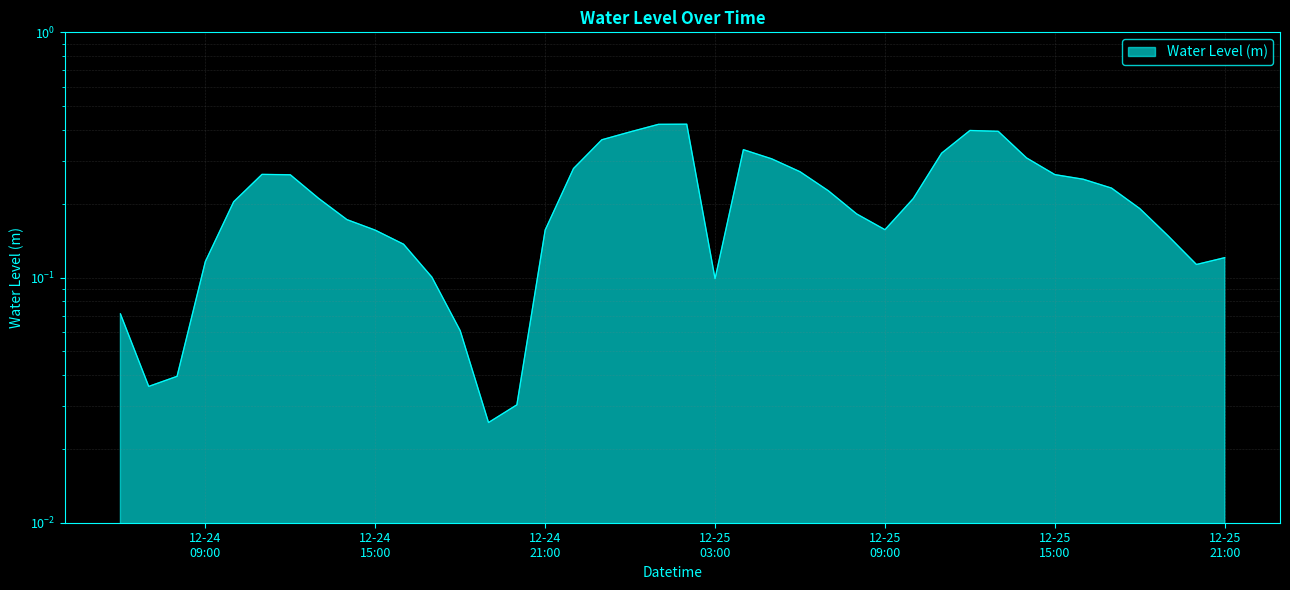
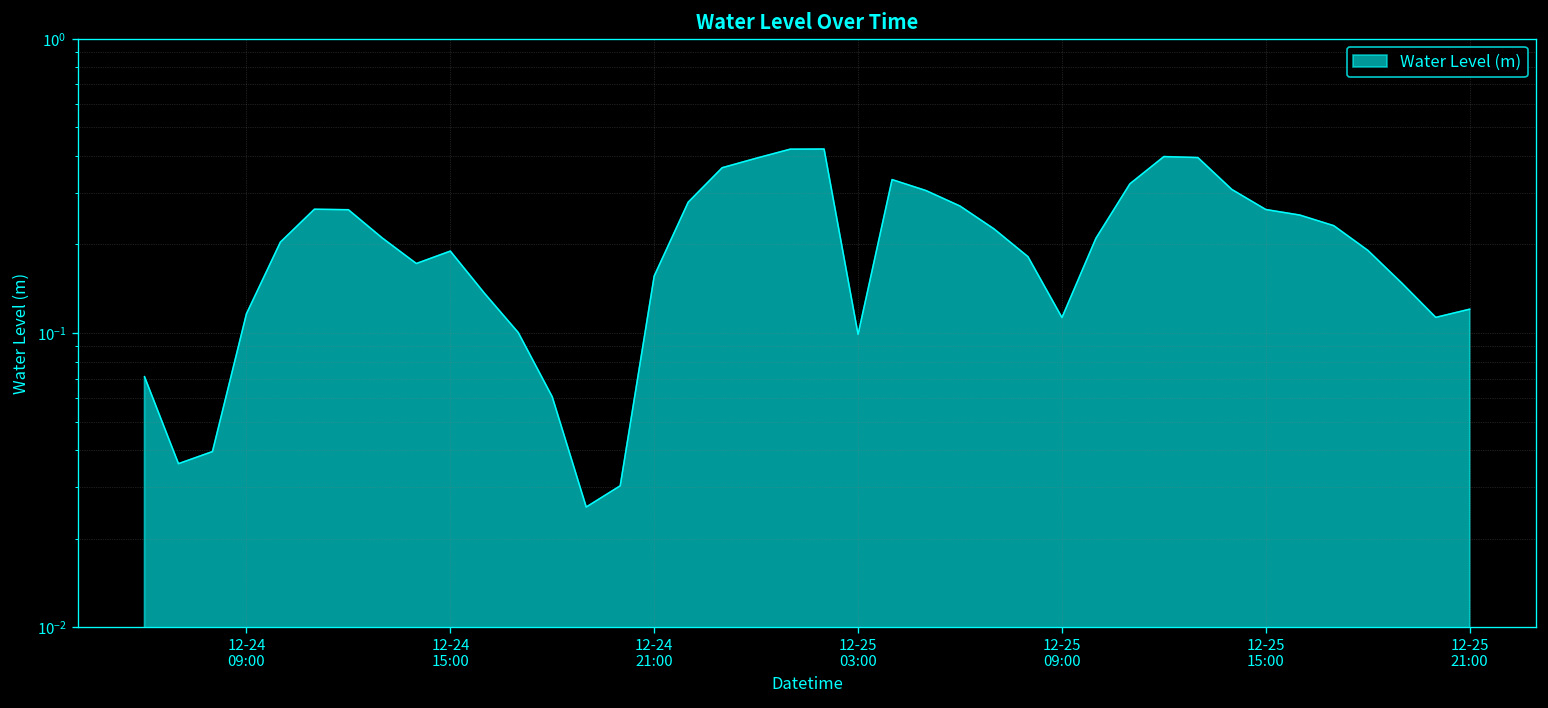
  {
    "12-24 09:00": 0.12,
-   "12-24 15:00": 0.16,
+   "12-24 15:00": 0.19,
    "12-24 21:00": 0.16,
    "12-25 03:00": 0.10,
-   "12-25 09:00": 0.16,
+   "12-25 09:00": 0.11,
    "12-25 15:00": 0.26,
    "12-25 21:00": 0.12
  }
